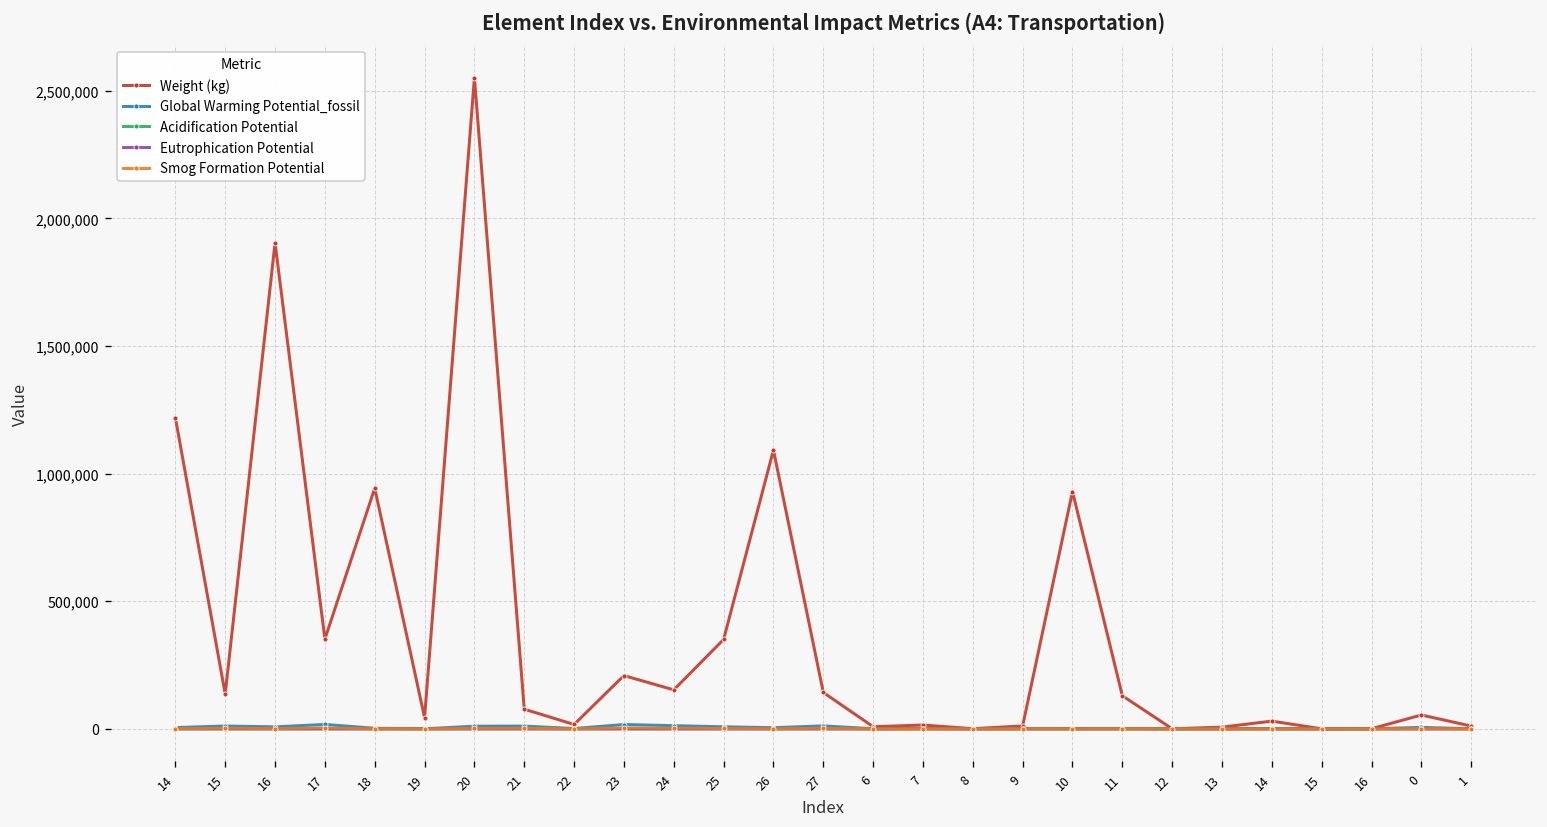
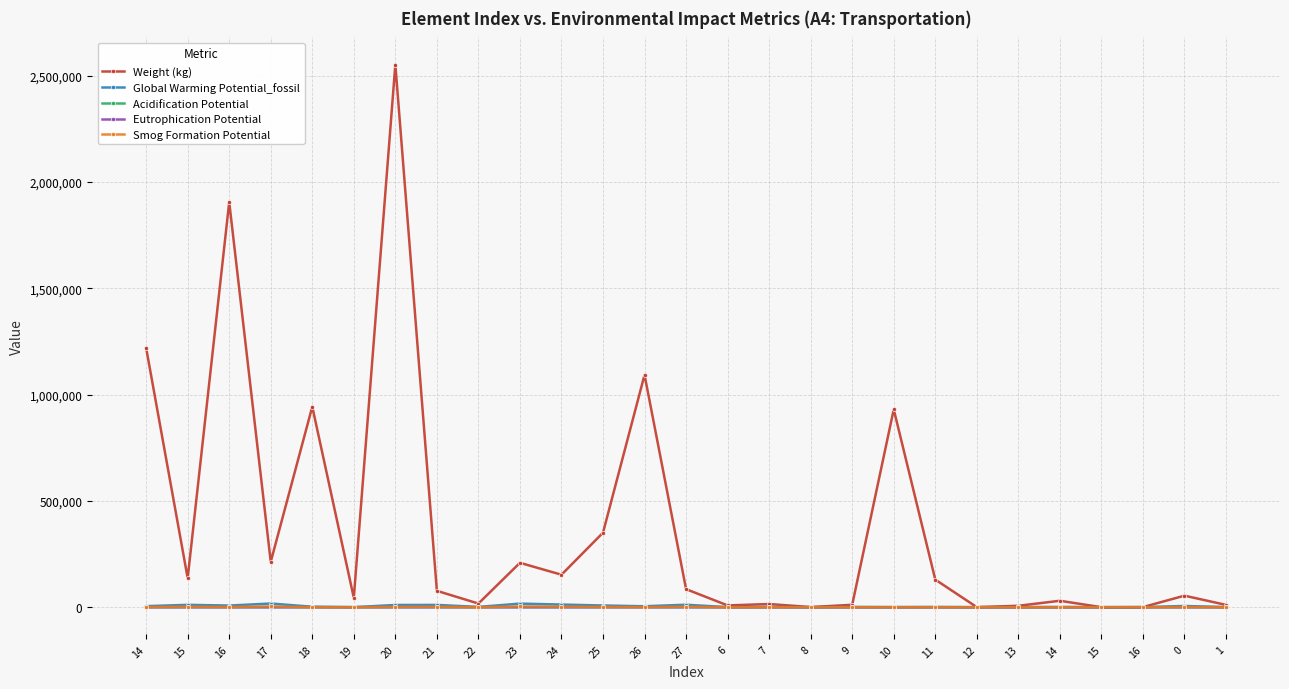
  {
    "Weight (kg)": {
-     "17": "350,000",
+     "17": "210,000",
      "18": "940,000",
      "19": "40,000",
      "20": "2,550,000",
      "21": "80,000",
      "22": "20,000",
      "23": "210,000",
      "24": "150,000",
      "25": "350,000",
      "26": "1,090,000",
-     "27": "140,000",
+     "27": "80,000",
      "7": "10,000",
      "10": "930,000",
      "11": "130,000",
      "0": "50,000"
    },
    "Global Warming Potential_fossil": {
      "17": "20,000",
      "23": "20,000"
    },
    "Smog Formation Potential": {
      "17": "0",
      "23": "0",
      "24": "0"
    }
  }
